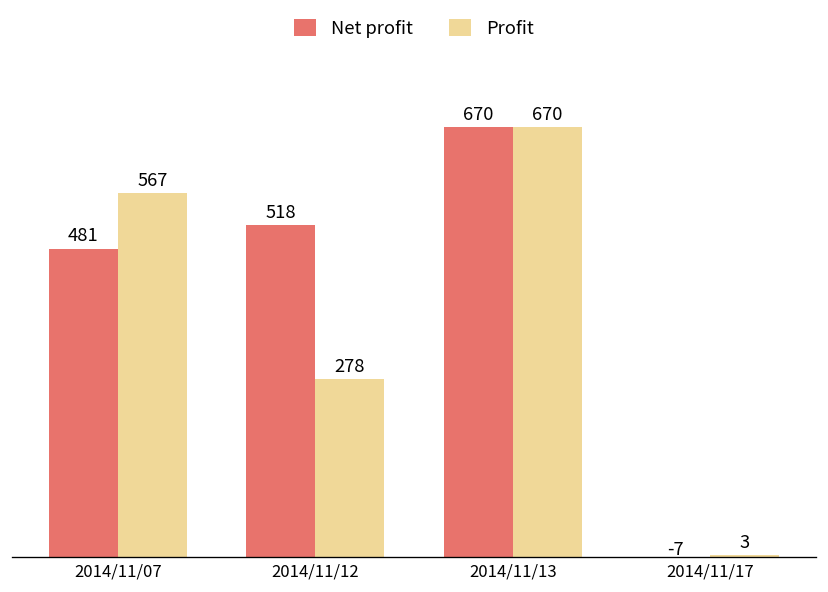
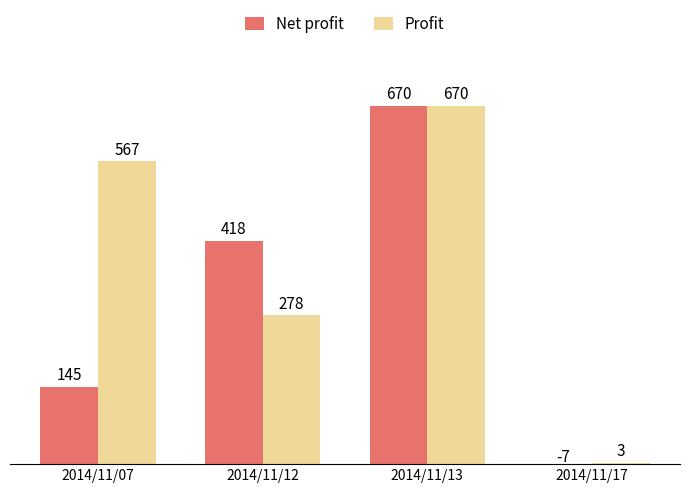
  {
    "Net profit": {
-     "2014/11/07": 481,
-     "2014/11/12": 518,
+     "2014/11/07": 145,
+     "2014/11/12": 418,
      "2014/11/13": 670
    },
    "Profit": {
      "2014/11/07": 567,
      "2014/11/12": 278,
      "2014/11/13": 670,
      "2014/11/17": 3
    }
  }
